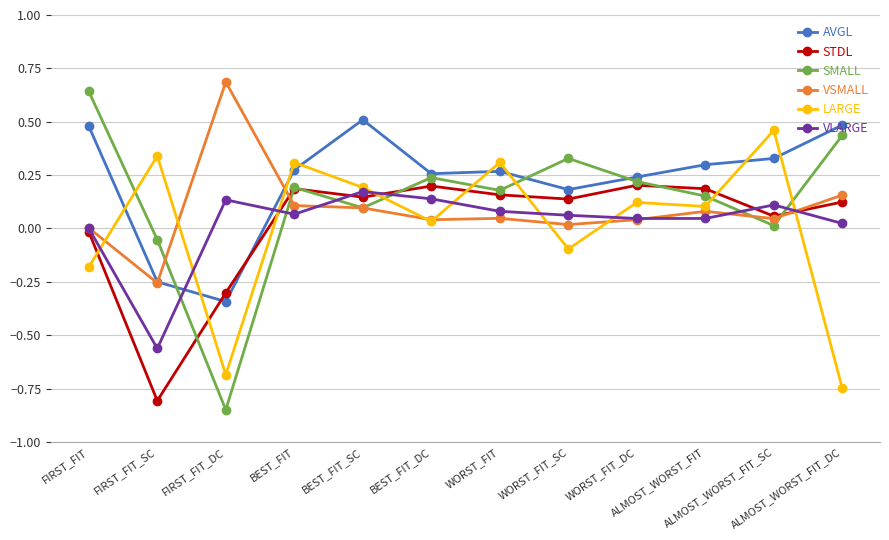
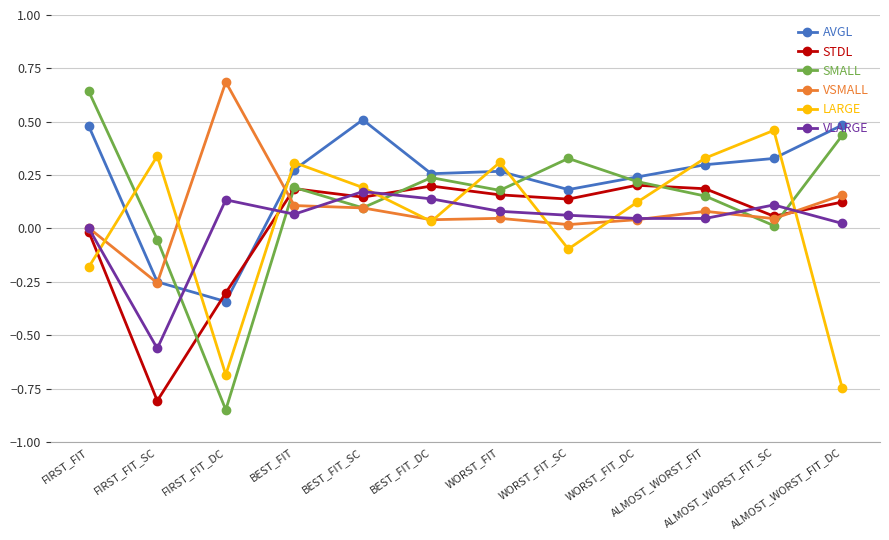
  {
    "AVGL": {
      "FIRST_FIT": 0.48,
      "FIRST_FIT_DC": -0.34,
      "BEST_FIT": 0.28,
      "BEST_FIT_SC": 0.51,
      "BEST_FIT_DC": 0.26,
      "WORST_FIT": 0.27,
      "WORST_FIT_SC": 0.18,
      "WORST_FIT_DC": 0.24,
      "ALMOST_WORST_FIT": 0.30,
      "ALMOST_WORST_FIT_SC": 0.33,
      "ALMOST_WORST_FIT_DC": 0.48
    },
    "STDL": {
      "FIRST_FIT": -0.02,
      "FIRST_FIT_SC": -0.81,
      "FIRST_FIT_DC": -0.30,
      "BEST_FIT_SC": 0.15,
      "BEST_FIT_DC": 0.20,
      "WORST_FIT": 0.16,
      "WORST_FIT_SC": 0.14,
      "WORST_FIT_DC": 0.20,
      "ALMOST_WORST_FIT": 0.19,
      "ALMOST_WORST_FIT_DC": 0.12
    },
    "SMALL": {
      "FIRST_FIT": 0.64,
      "FIRST_FIT_SC": -0.05,
      "FIRST_FIT_DC": -0.85,
      "BEST_FIT_DC": 0.24,
      "WORST_FIT": 0.18,
      "WORST_FIT_SC": 0.33,
      "WORST_FIT_DC": 0.22,
      "ALMOST_WORST_FIT": 0.15,
      "ALMOST_WORST_FIT_SC": 0.01,
      "ALMOST_WORST_FIT_DC": 0.44
    },
    "VSMALL": {
      "FIRST_FIT_DC": 0.69,
      "BEST_FIT": 0.11,
      "WORST_FIT": 0.05,
      "WORST_FIT_SC": 0.02,
      "ALMOST_WORST_FIT": 0.08,
      "ALMOST_WORST_FIT_DC": 0.16
    },
    "LARGE": {
      "FIRST_FIT": -0.18,
      "FIRST_FIT_SC": 0.34,
      "FIRST_FIT_DC": -0.69,
      "BEST_FIT": 0.31,
      "BEST_FIT_SC": 0.19,
      "WORST_FIT": 0.31,
      "WORST_FIT_SC": -0.10,
      "WORST_FIT_DC": 0.12,
-     "ALMOST_WORST_FIT": 0.10,
+     "ALMOST_WORST_FIT": 0.33,
      "ALMOST_WORST_FIT_SC": 0.46,
      "ALMOST_WORST_FIT_DC": -0.75
    },
    "VLARGE": {
      "FIRST_FIT_SC": -0.56,
      "FIRST_FIT_DC": 0.13,
      "BEST_FIT": 0.07,
      "BEST_FIT_SC": 0.17,
      "BEST_FIT_DC": 0.14,
      "WORST_FIT": 0.08,
      "WORST_FIT_SC": 0.06,
      "ALMOST_WORST_FIT": 0.05,
      "ALMOST_WORST_FIT_SC": 0.11,
      "ALMOST_WORST_FIT_DC": 0.02
    }
  }
